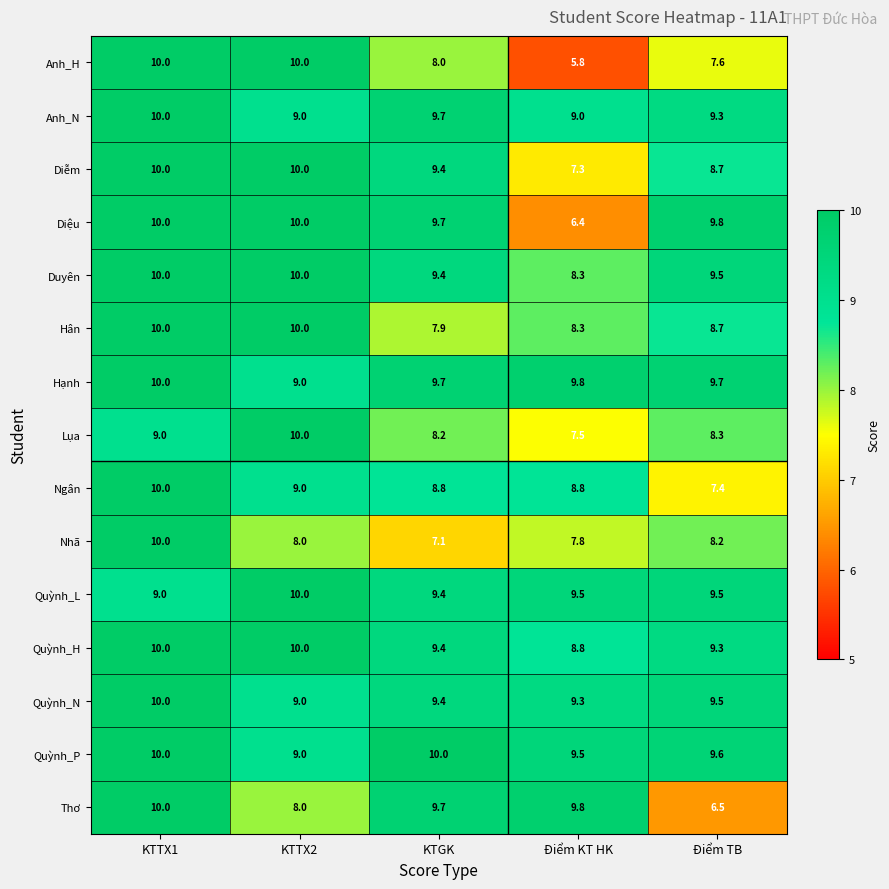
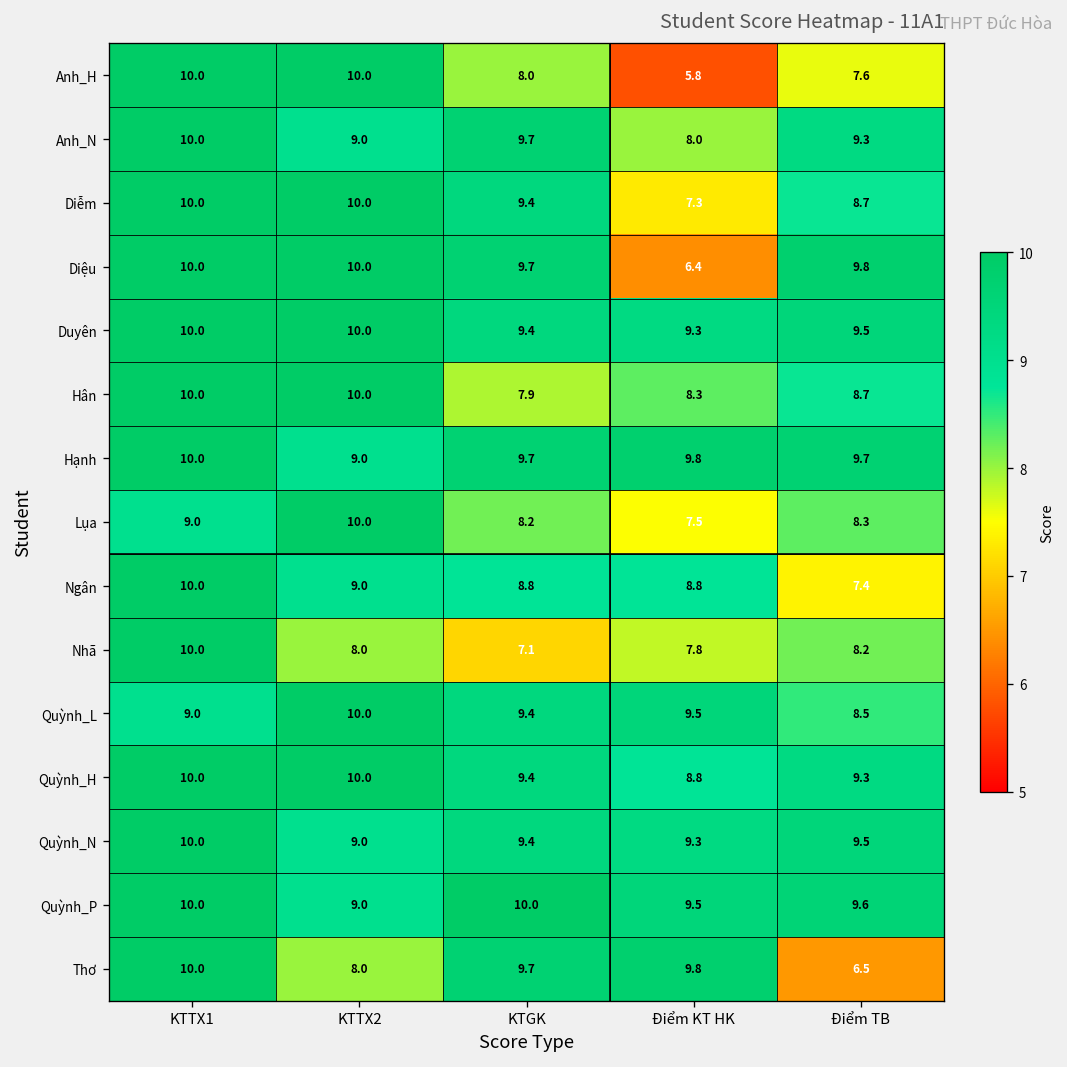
  {
    "Anh_H": {
      "KTTX1": 10.0,
      "KTTX2": 10.0,
      "KTGK": 8.0,
      "Điểm KT HK": 5.8,
      "Điểm TB": 7.6
    },
    "Anh_N": {
      "KTTX1": 10.0,
      "KTTX2": 9.0,
      "KTGK": 9.7,
-     "Điểm KT HK": 9.0,
+     "Điểm KT HK": 8.0,
      "Điểm TB": 9.3
    },
    "Diễm": {
      "KTTX1": 10.0,
      "KTTX2": 10.0,
      "KTGK": 9.4,
      "Điểm KT HK": 7.3,
      "Điểm TB": 8.7
    },
    "Diệu": {
      "KTTX1": 10.0,
      "KTTX2": 10.0,
      "KTGK": 9.7,
      "Điểm KT HK": 6.4,
      "Điểm TB": 9.8
    },
    "Duyên": {
      "KTTX1": 10.0,
      "KTTX2": 10.0,
      "KTGK": 9.4,
-     "Điểm KT HK": 8.3,
+     "Điểm KT HK": 9.3,
      "Điểm TB": 9.5
    },
    "Hân": {
      "KTTX1": 10.0,
      "KTTX2": 10.0,
      "KTGK": 7.9,
      "Điểm KT HK": 8.3,
      "Điểm TB": 8.7
    },
    "Hạnh": {
      "KTTX1": 10.0,
      "KTTX2": 9.0,
      "KTGK": 9.7,
      "Điểm KT HK": 9.8,
      "Điểm TB": 9.7
    },
    "Lụa": {
      "KTTX1": 9.0,
      "KTTX2": 10.0,
      "KTGK": 8.2,
      "Điểm KT HK": 7.5,
      "Điểm TB": 8.3
    },
    "Ngân": {
      "KTTX1": 10.0,
      "KTTX2": 9.0,
      "KTGK": 8.8,
      "Điểm KT HK": 8.8,
      "Điểm TB": 7.4
    },
    "Nhã": {
      "KTTX1": 10.0,
      "KTTX2": 8.0,
      "KTGK": 7.1,
      "Điểm KT HK": 7.8,
      "Điểm TB": 8.2
    },
    "Quỳnh_L": {
      "KTTX1": 9.0,
      "KTTX2": 10.0,
      "KTGK": 9.4,
      "Điểm KT HK": 9.5,
-     "Điểm TB": 9.5
+     "Điểm TB": 8.5
    },
    "Quỳnh_H": {
      "KTTX1": 10.0,
      "KTTX2": 10.0,
      "KTGK": 9.4,
      "Điểm KT HK": 8.8,
      "Điểm TB": 9.3
    },
    "Quỳnh_N": {
      "KTTX1": 10.0,
      "KTTX2": 9.0,
      "KTGK": 9.4,
      "Điểm KT HK": 9.3,
      "Điểm TB": 9.5
    },
    "Quỳnh_P": {
      "KTTX1": 10.0,
      "KTTX2": 9.0,
      "KTGK": 10.0,
      "Điểm KT HK": 9.5,
      "Điểm TB": 9.6
    },
    "Thơ": {
      "KTTX1": 10.0,
      "KTTX2": 8.0,
      "KTGK": 9.7,
      "Điểm KT HK": 9.8,
      "Điểm TB": 6.5
    }
  }
